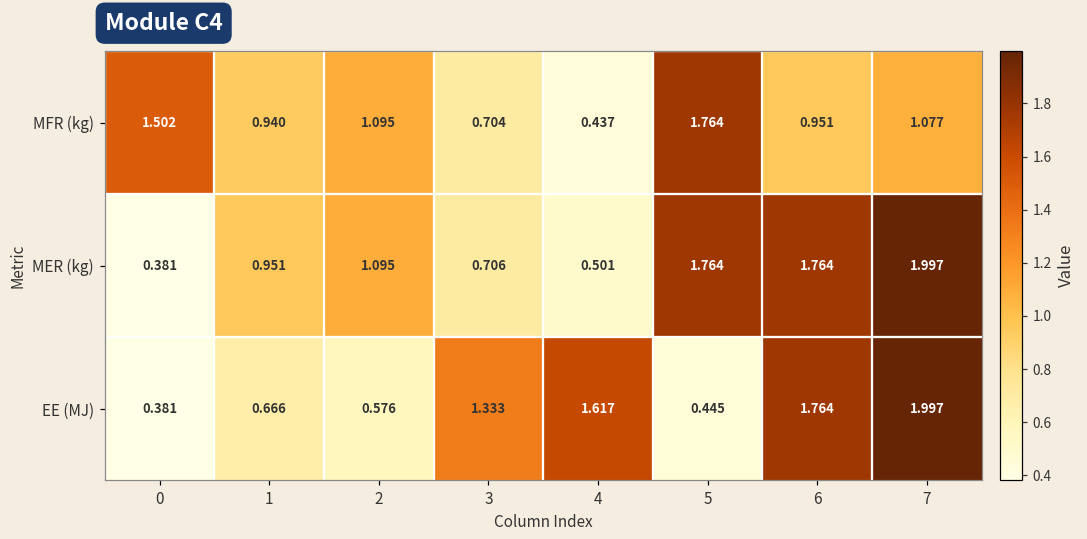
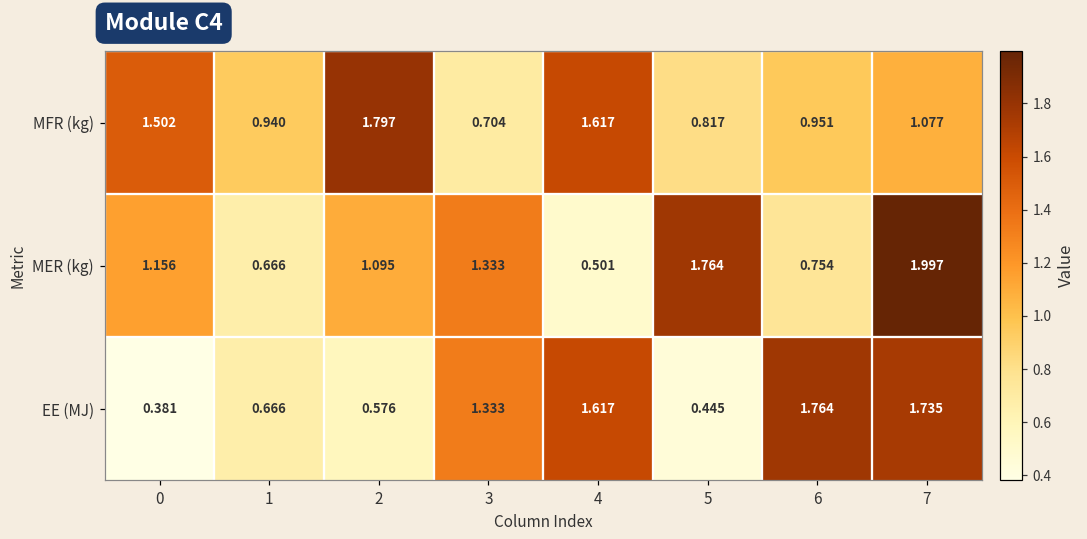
  {
    "MFR (kg)": {
      "0": 1.502,
      "1": 0.940,
-     "2": 1.095,
+     "2": 1.797,
      "3": 0.704,
-     "4": 0.437,
-     "5": 1.764,
+     "4": 1.617,
+     "5": 0.817,
      "6": 0.951,
      "7": 1.077
    },
    "MER (kg)": {
-     "0": 0.381,
-     "1": 0.951,
+     "0": 1.156,
+     "1": 0.666,
      "2": 1.095,
-     "3": 0.706,
+     "3": 1.333,
      "4": 0.501,
      "5": 1.764,
-     "6": 1.764,
+     "6": 0.754,
      "7": 1.997
    },
    "EE (MJ)": {
      "0": 0.381,
      "1": 0.666,
      "2": 0.576,
      "3": 1.333,
      "4": 1.617,
      "5": 0.445,
      "6": 1.764,
-     "7": 1.997
+     "7": 1.735
    }
  }
